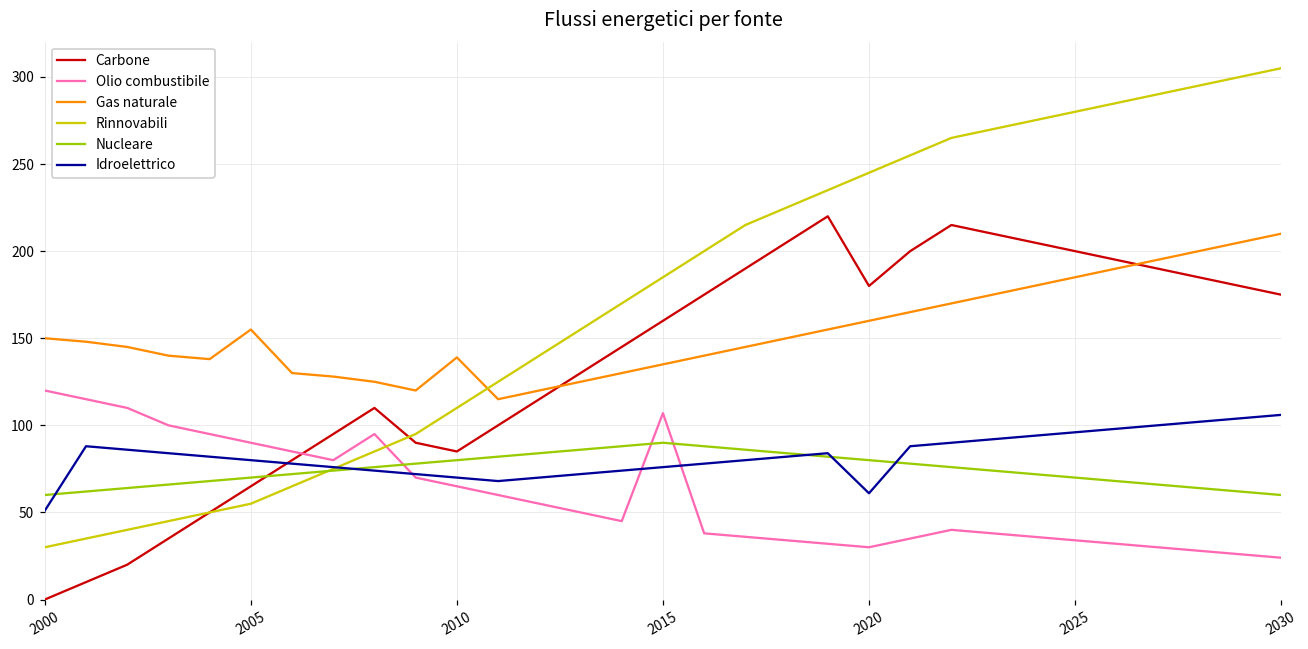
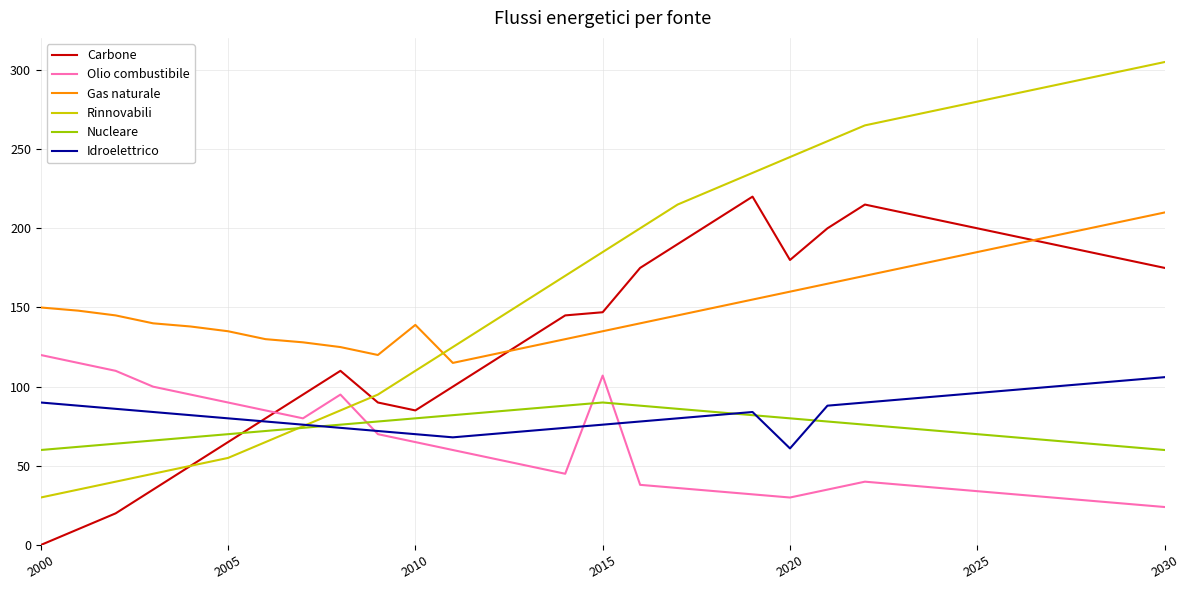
  {
    "Carbone": {
      "2000": 0,
      "2005": 65,
      "2010": 85,
-     "2015": 160,
+     "2015": 147,
      "2020": 180,
      "2025": 200,
      "2030": 175
    },
    "Olio combustibile": {
      "2000": 120,
      "2005": 90,
      "2010": 65,
      "2015": 107,
      "2020": 30,
      "2025": 34,
      "2030": 24
    },
    "Gas naturale": {
      "2000": 150,
-     "2005": 155,
+     "2005": 135,
      "2010": 139,
      "2015": 135,
      "2020": 160,
      "2025": 185,
      "2030": 210
    },
    "Idroelettrico": {
-     "2000": 51,
+     "2000": 90,
      "2005": 80,
      "2010": 70,
      "2015": 76,
      "2020": 61,
      "2025": 96,
      "2030": 106
    }
  }
